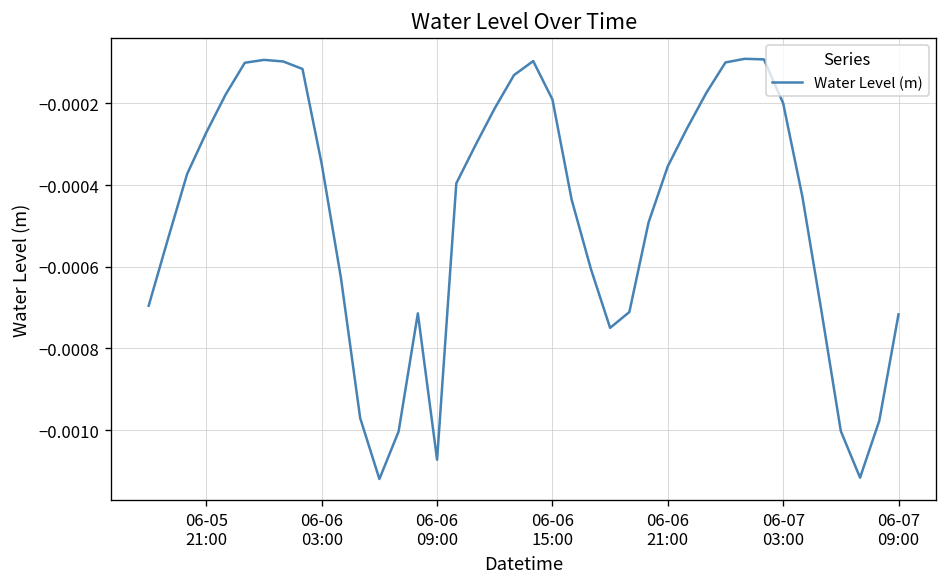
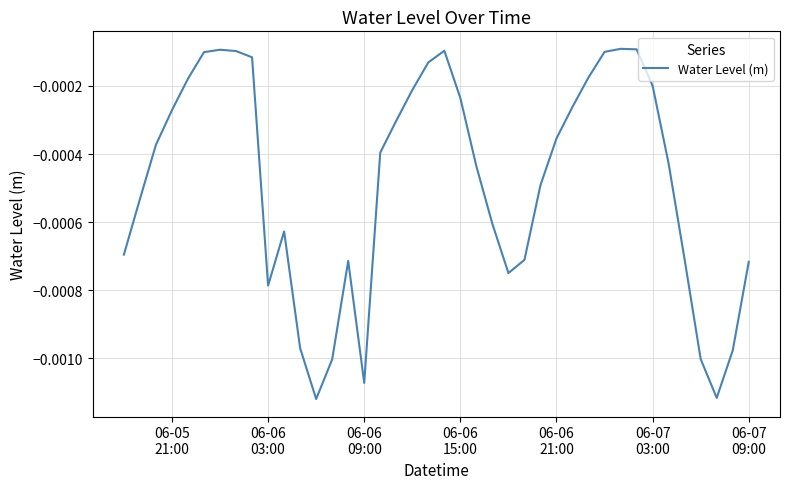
  {
    "06-05 21:00": -0.00027,
-   "06-06 03:00": -0.00035,
+   "06-06 03:00": -0.00079,
    "06-06 09:00": -0.00107,
-   "06-06 15:00": -0.00019,
+   "06-06 15:00": -0.00024,
    "06-06 21:00": -0.00035,
    "06-07 03:00": -0.00020,
    "06-07 09:00": -0.00072
  }
